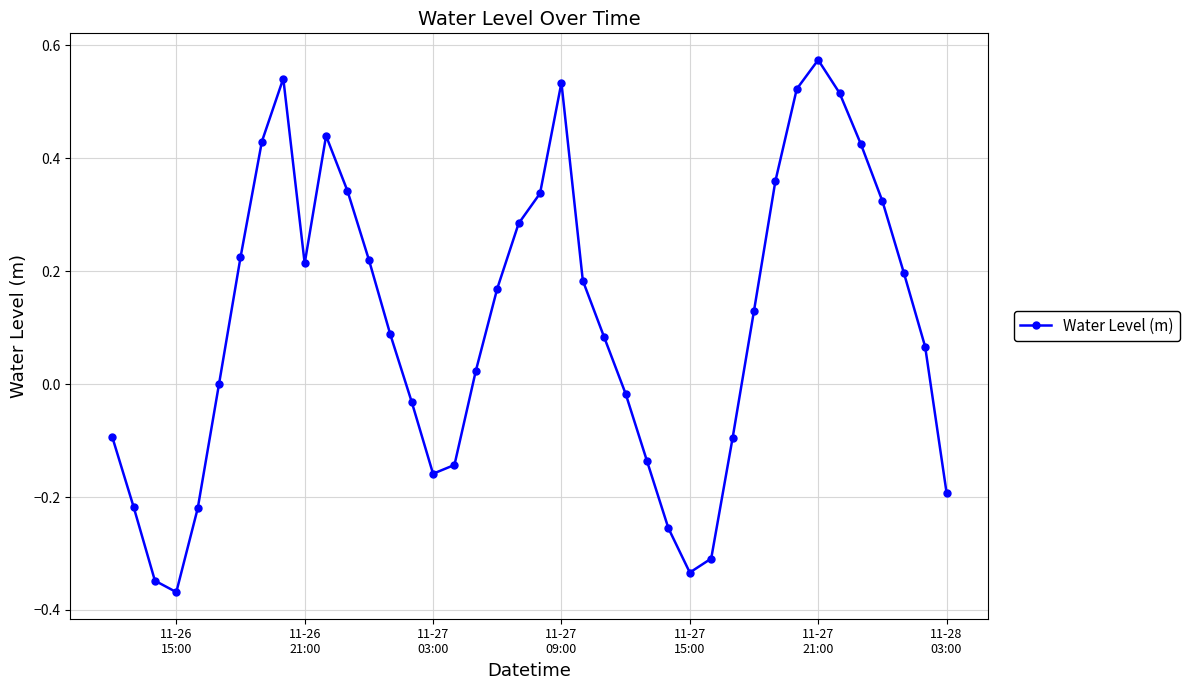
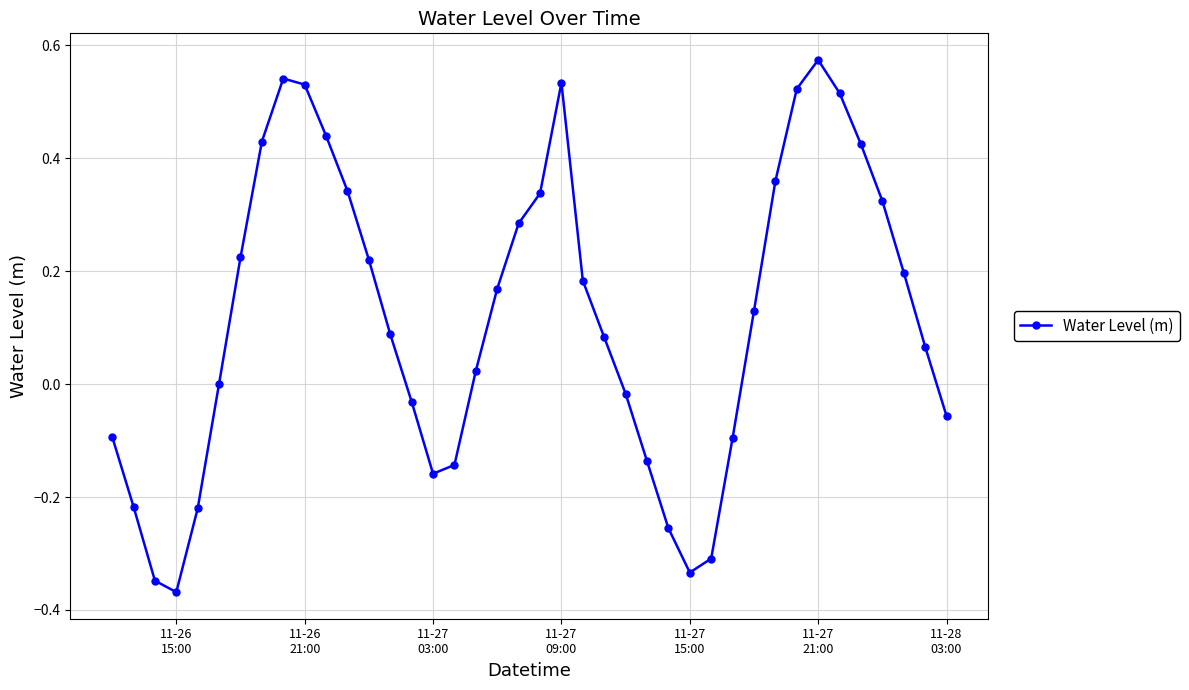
  {
    "11-26 15:00": -0.37,
-   "11-26 21:00": 0.21,
+   "11-26 21:00": 0.53,
    "11-27 03:00": -0.16,
    "11-27 09:00": 0.53,
    "11-27 15:00": -0.33,
    "11-27 21:00": 0.57,
-   "11-28 03:00": -0.19
+   "11-28 03:00": -0.06
  }
